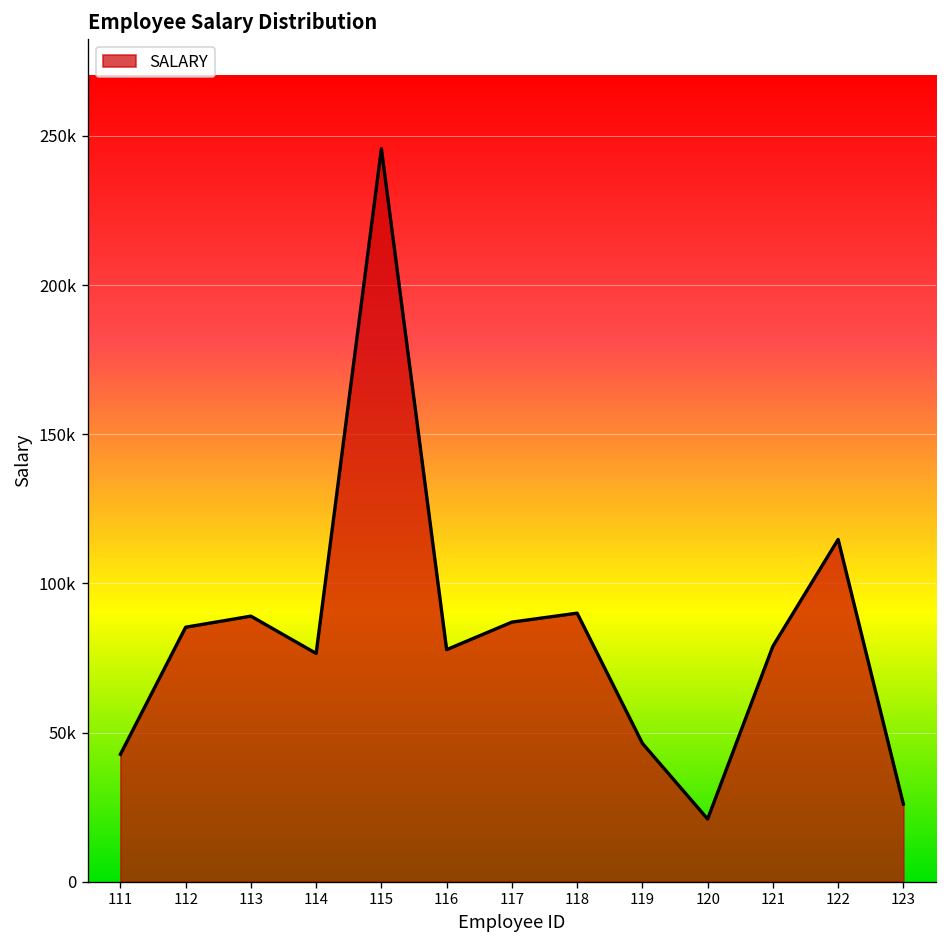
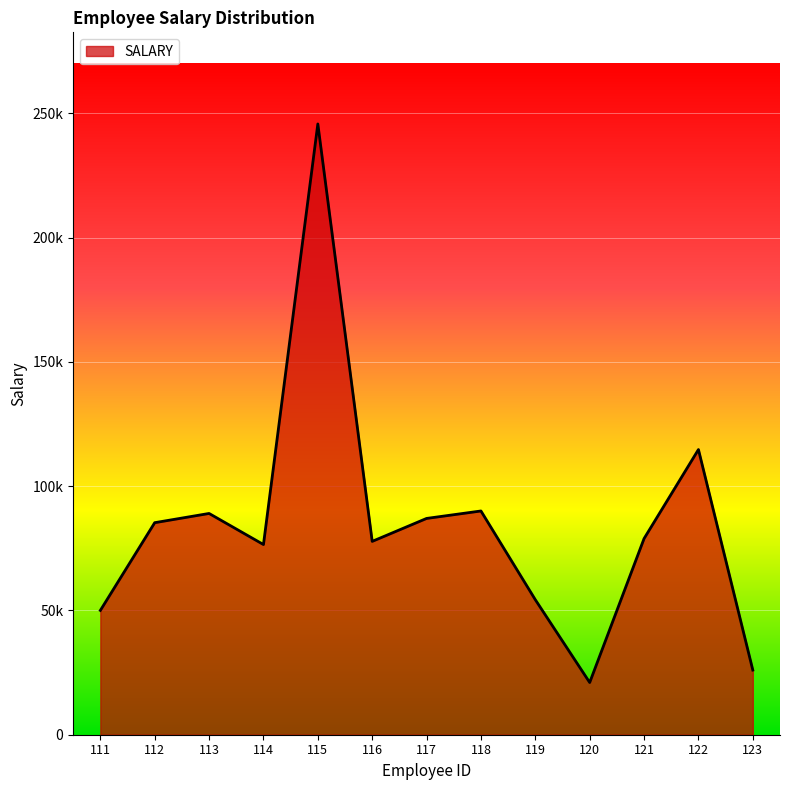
  {
-   "111": 43000,
+   "111": 50000,
    "112": 85000,
    "113": 89000,
    "114": 77000,
    "115": 246000,
    "116": 78000,
    "117": 87000,
    "118": 90000,
-   "119": 46000,
+   "119": 54000,
    "120": 21000,
    "121": 79000,
    "122": 115000,
    "123": 26000
  }
